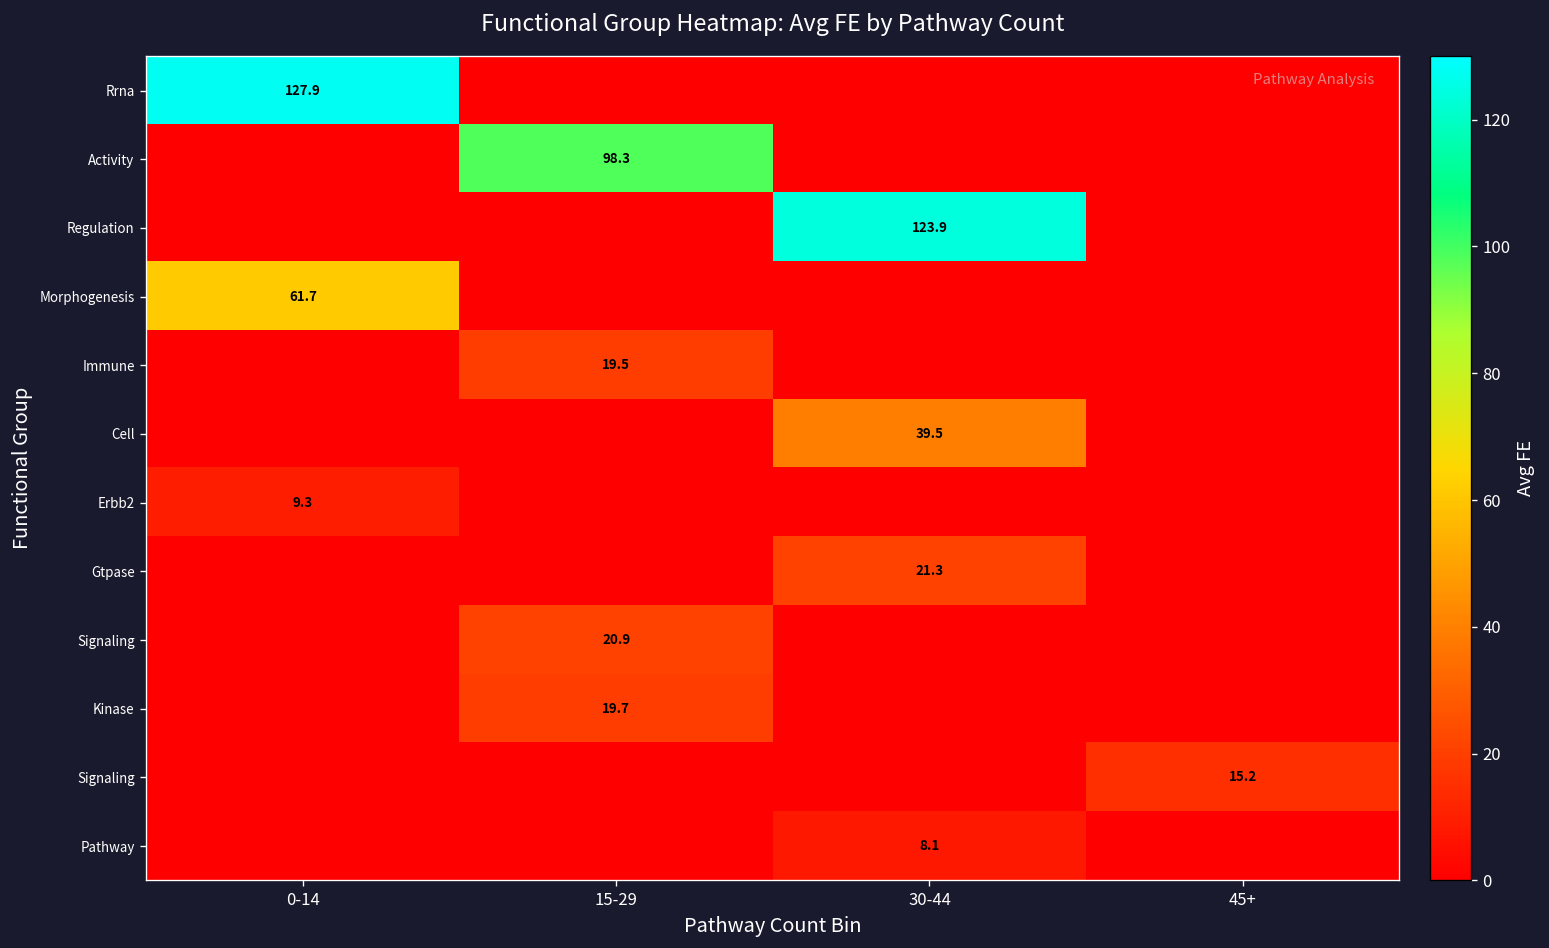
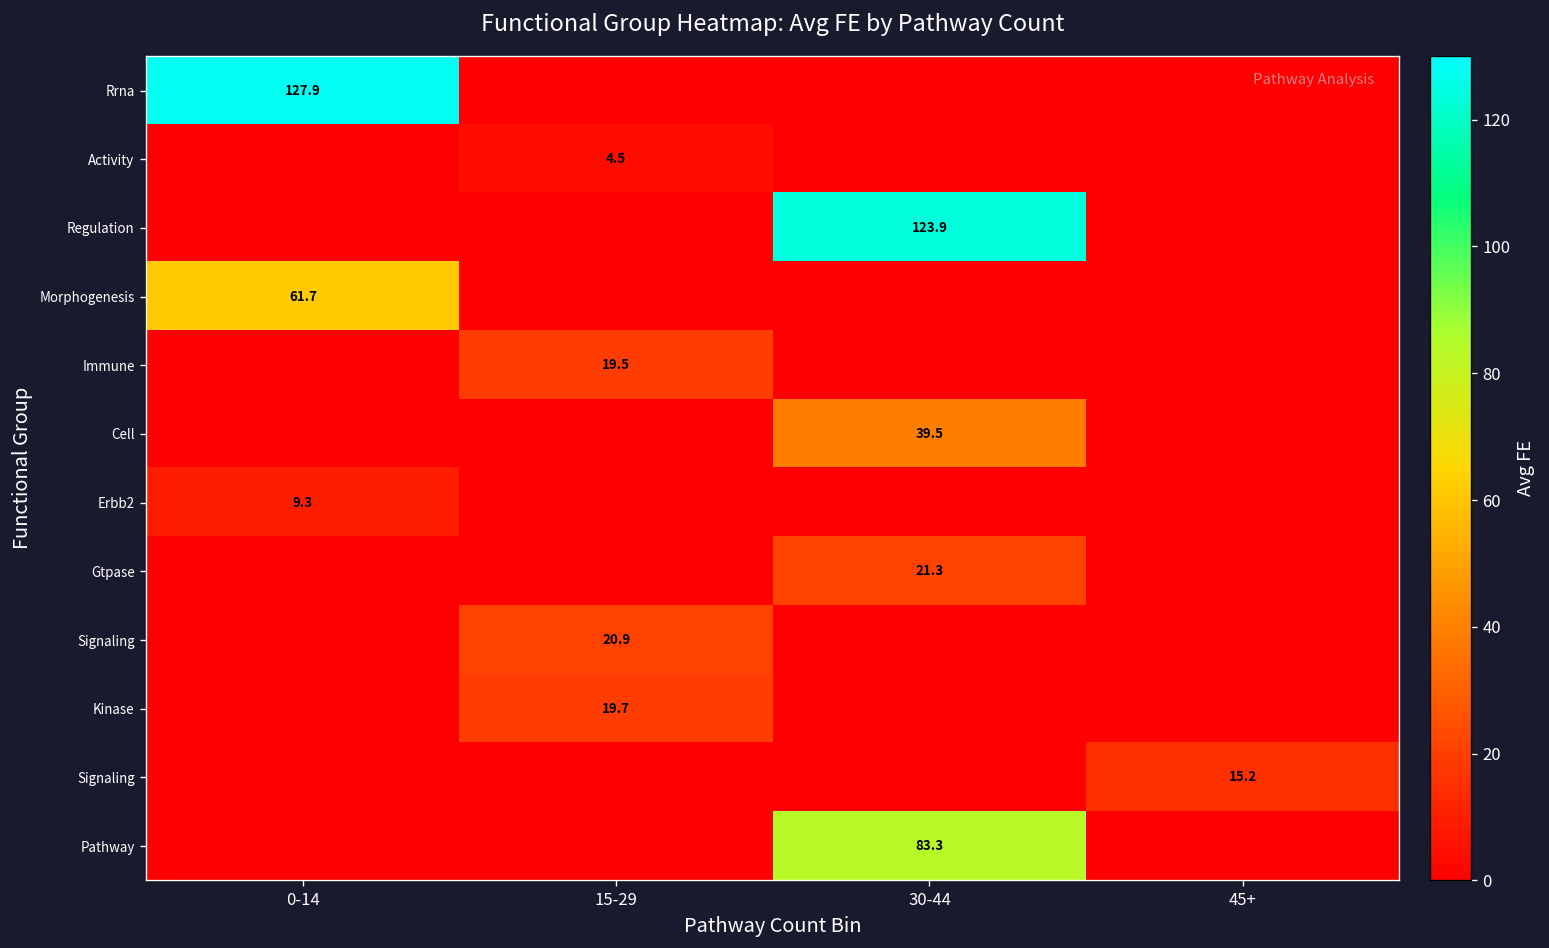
  {
    "Rrna": {
      "0-14": 127.9
    },
    "Activity": {
-     "15-29": 98.3
+     "15-29": 4.5
    },
    "Regulation": {
      "30-44": 123.9
    },
    "Morphogenesis": {
      "0-14": 61.7
    },
    "Immune": {
      "15-29": 19.5
    },
    "Cell": {
      "30-44": 39.5
    },
    "Erbb2": {
      "0-14": 9.3
    },
    "Gtpase": {
      "30-44": 21.3
    },
    "Kinase": {
      "15-29": 19.7
    },
    "Pathway": {
-     "30-44": 8.1
+     "30-44": 83.3
    }
  }
